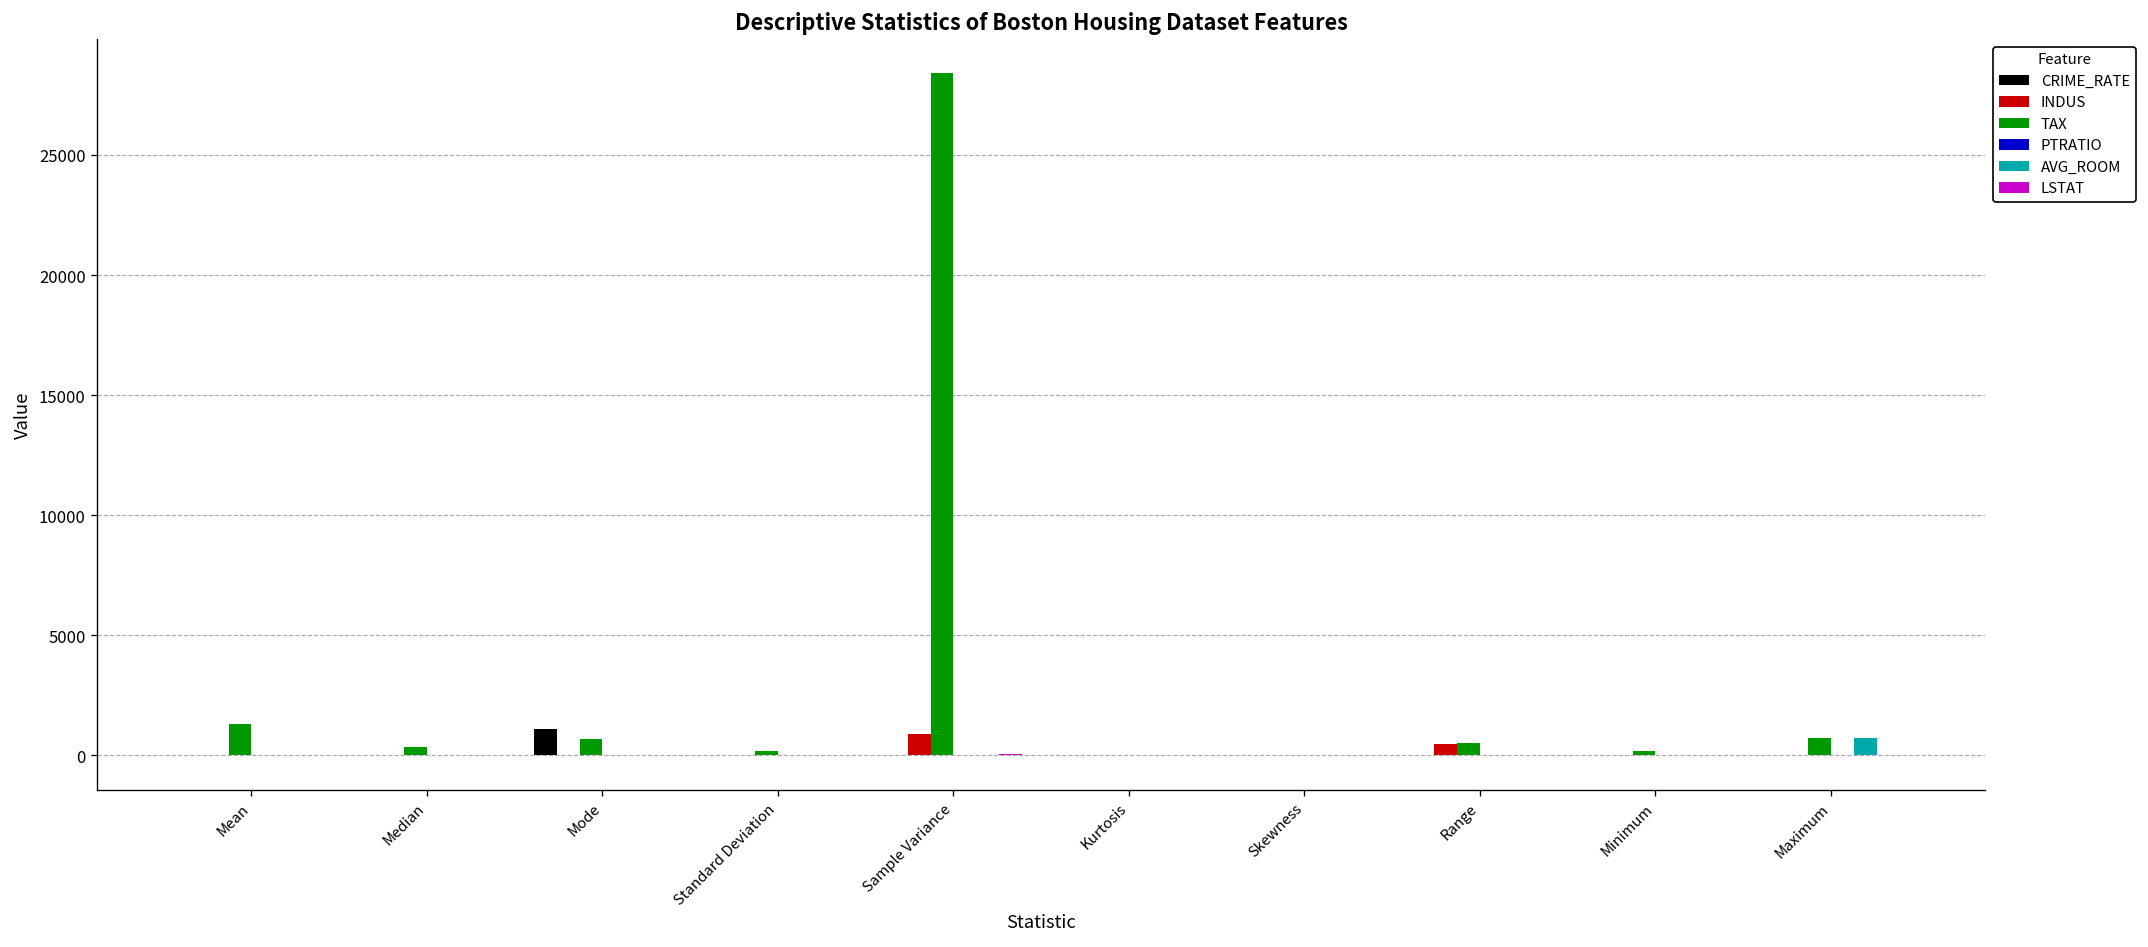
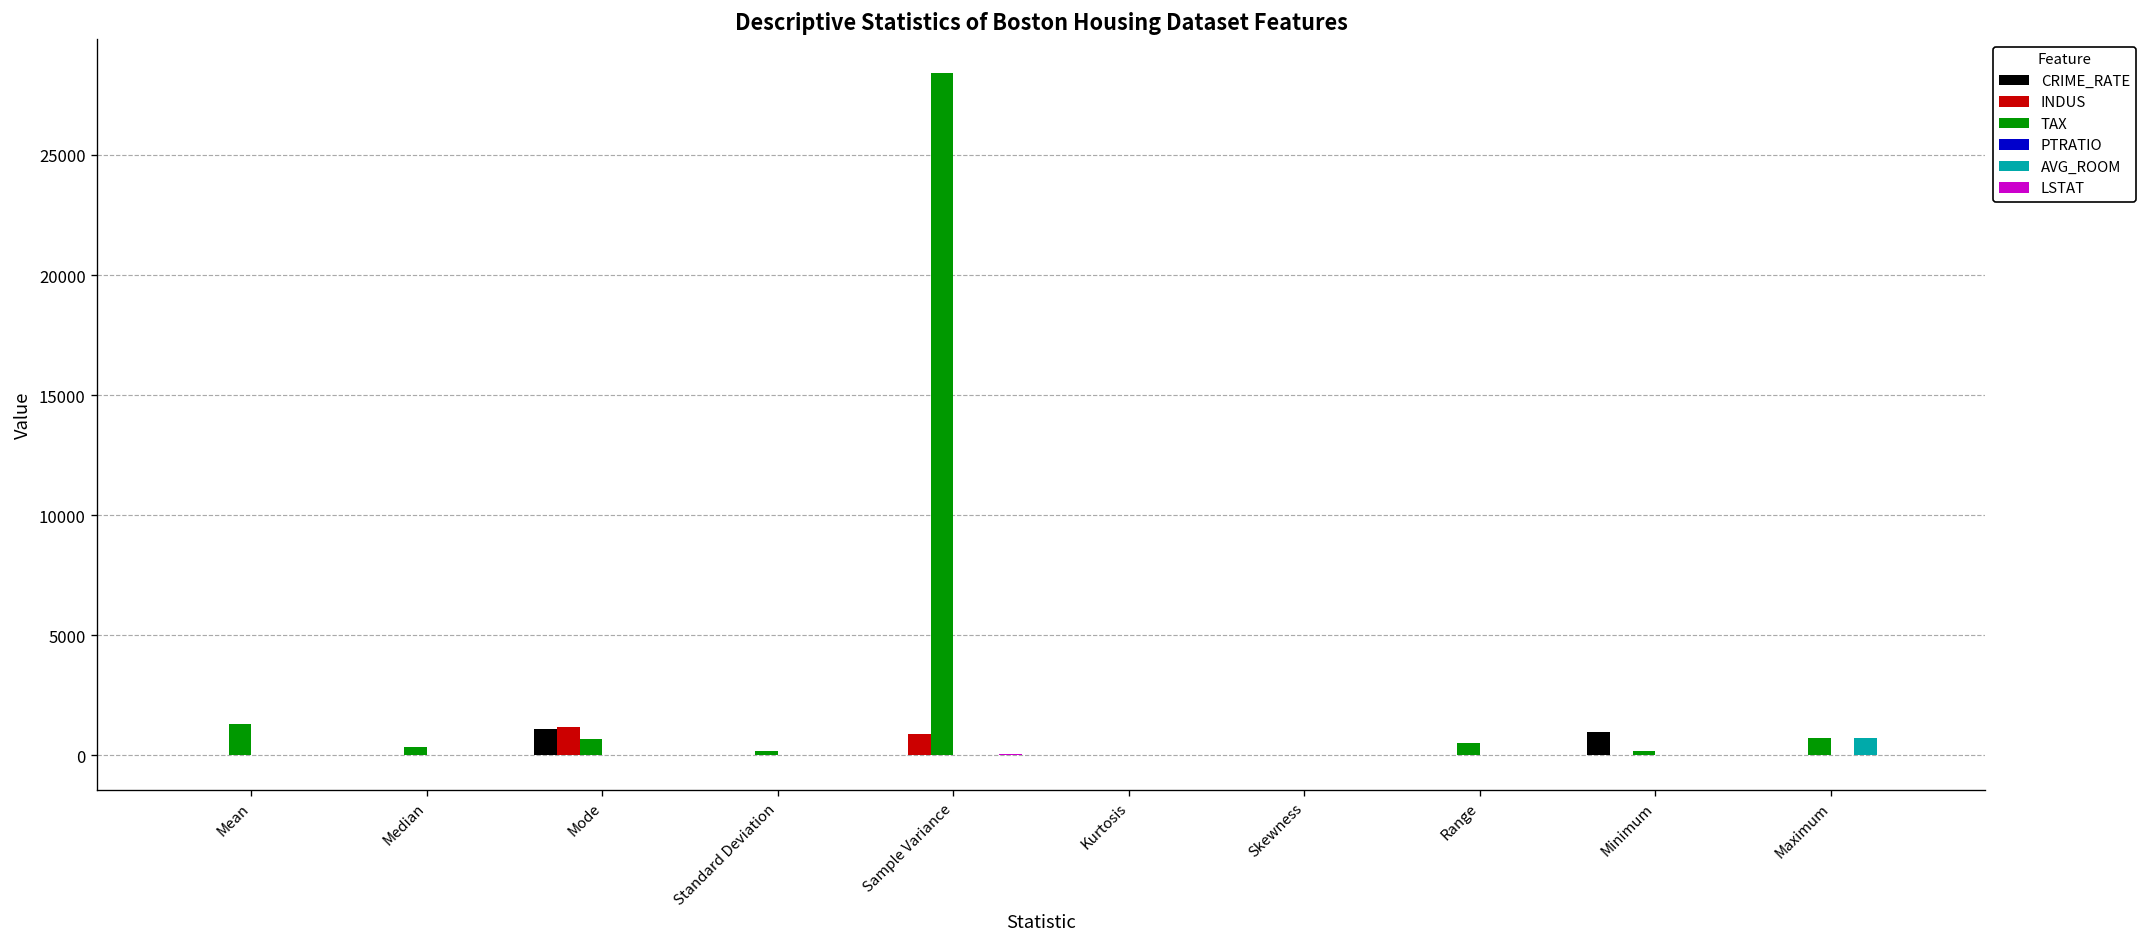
  {
    "CRIME_RATE": {
      "Mode": 1100,
-     "Minimum": 0
+     "Minimum": 1000
    },
    "INDUS": {
-     "Mode": 0,
+     "Mode": 1200,
      "Sample Variance": 900,
-     "Range": 500
+     "Range": 0
    },
    "TAX": {
      "Mean": 1300,
      "Median": 300,
      "Mode": 700,
      "Standard Deviation": 200,
      "Sample Variance": 28400,
      "Range": 500,
      "Minimum": 200,
      "Maximum": 700
    },
    "AVG_ROOM": {
      "Maximum": 700
    }
  }
